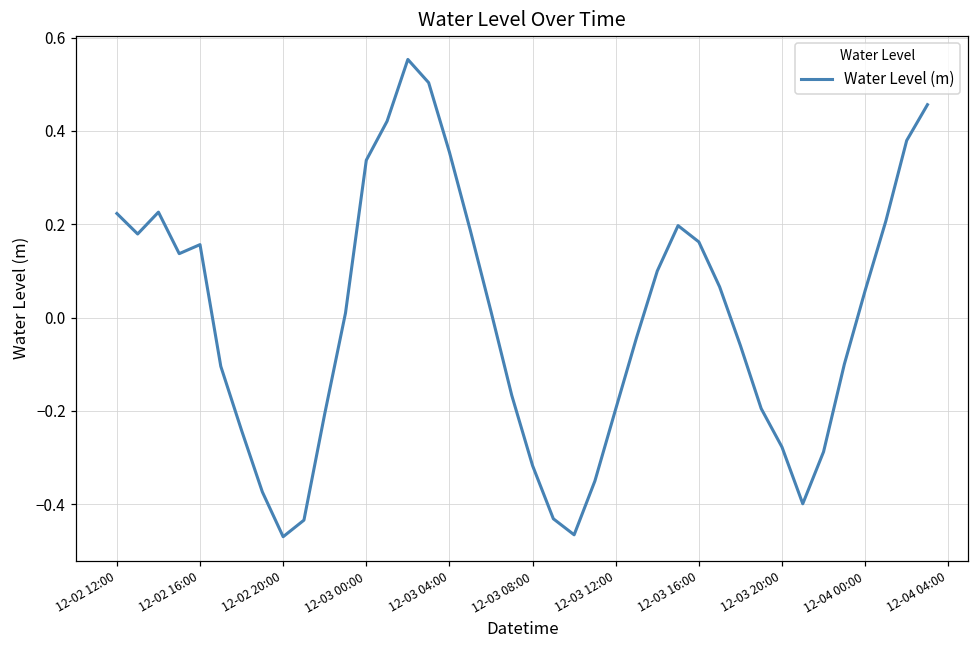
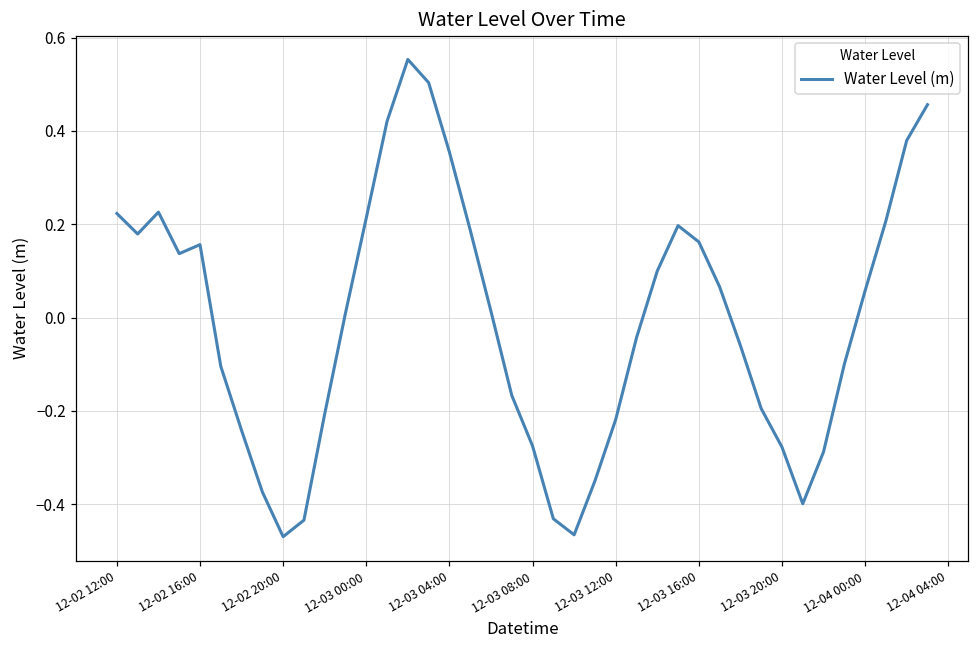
  {
    "12-02 12:00": 0.22,
    "12-02 16:00": 0.16,
    "12-02 20:00": -0.47,
-   "12-03 00:00": 0.34,
+   "12-03 00:00": 0.21,
    "12-03 04:00": 0.35,
-   "12-03 08:00": -0.32,
-   "12-03 12:00": -0.20,
+   "12-03 08:00": -0.28,
+   "12-03 12:00": -0.22,
    "12-03 16:00": 0.16,
    "12-03 20:00": -0.28,
    "12-04 00:00": 0.06
  }
